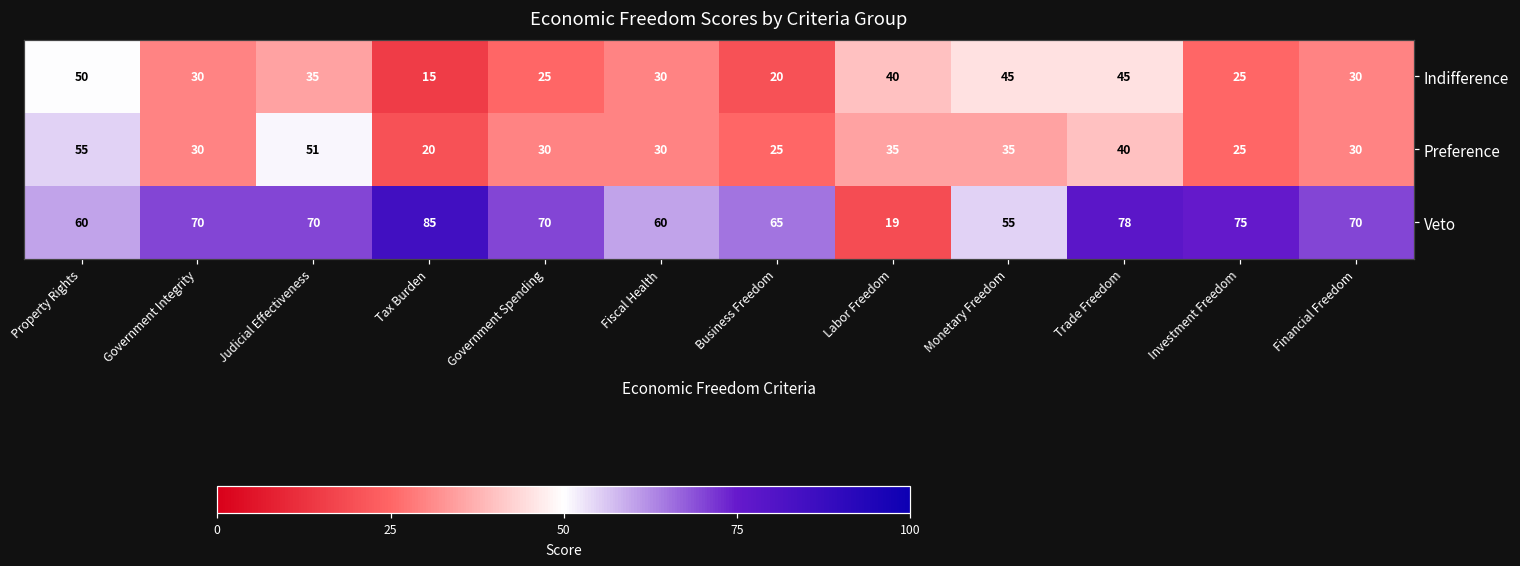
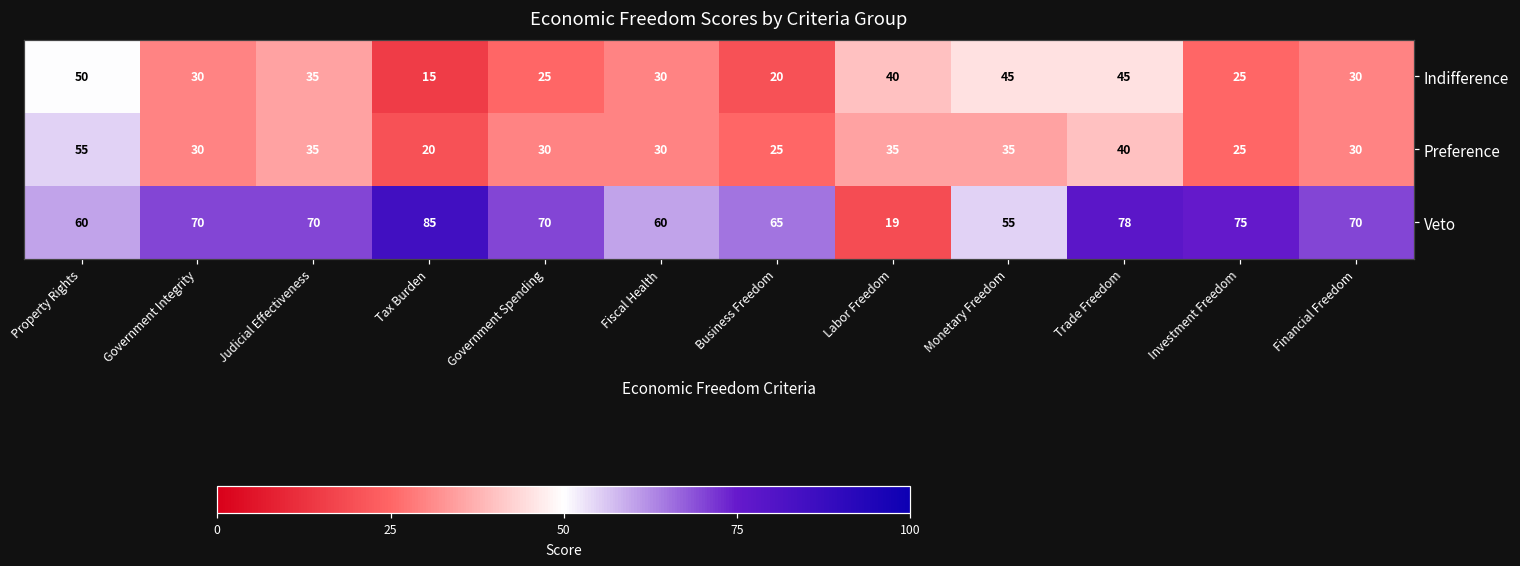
  {
    "Indifference": {
      "Property Rights": 50,
      "Government Integrity": 30,
      "Judicial Effectiveness": 35,
      "Tax Burden": 15,
      "Government Spending": 25,
      "Fiscal Health": 30,
      "Business Freedom": 20,
      "Labor Freedom": 40,
      "Monetary Freedom": 45,
      "Trade Freedom": 45,
      "Investment Freedom": 25,
      "Financial Freedom": 30
    },
    "Preference": {
      "Property Rights": 55,
      "Government Integrity": 30,
-     "Judicial Effectiveness": 51,
+     "Judicial Effectiveness": 35,
      "Tax Burden": 20,
      "Government Spending": 30,
      "Fiscal Health": 30,
      "Business Freedom": 25,
      "Labor Freedom": 35,
      "Monetary Freedom": 35,
      "Trade Freedom": 40,
      "Investment Freedom": 25,
      "Financial Freedom": 30
    },
    "Veto": {
      "Property Rights": 60,
      "Government Integrity": 70,
      "Judicial Effectiveness": 70,
      "Tax Burden": 85,
      "Government Spending": 70,
      "Fiscal Health": 60,
      "Business Freedom": 65,
      "Labor Freedom": 19,
      "Monetary Freedom": 55,
      "Trade Freedom": 78,
      "Investment Freedom": 75,
      "Financial Freedom": 70
    }
  }
